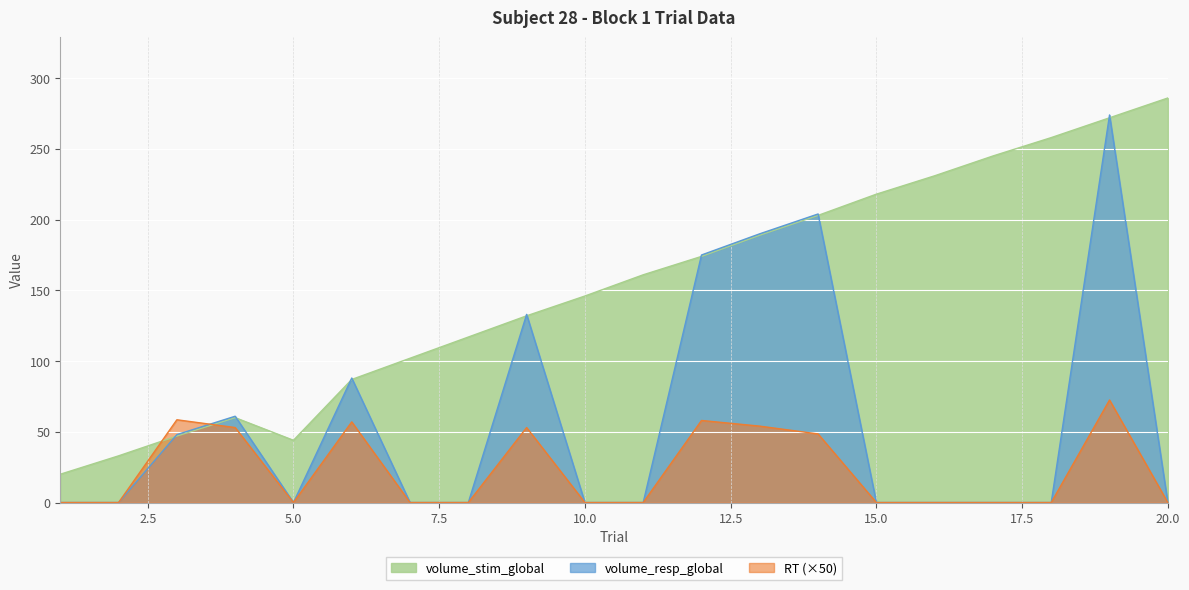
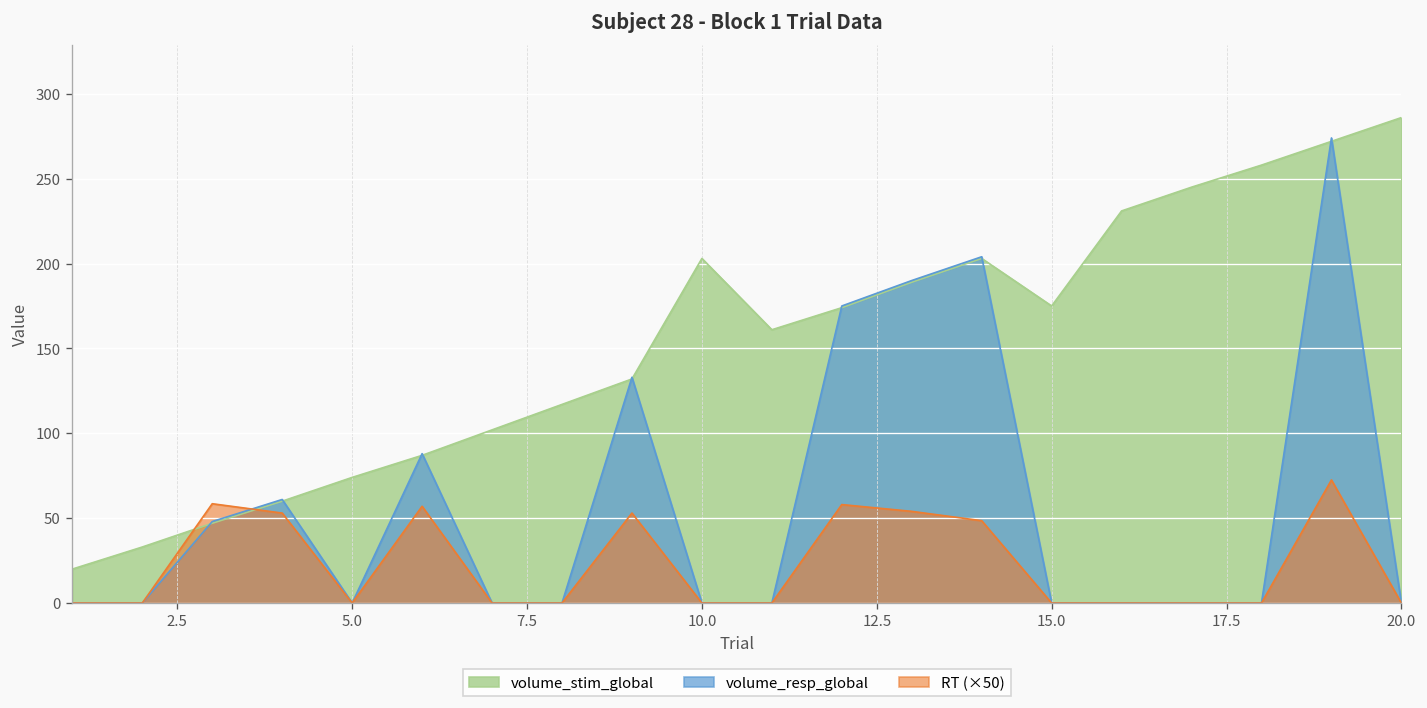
  {
    "volume_stim_global": {
-     "5.0": 44,
-     "10.0": 146,
-     "15.0": 218,
+     "5.0": 74,
+     "10.0": 203,
+     "15.0": 175,
      "20.0": 286
    }
  }
